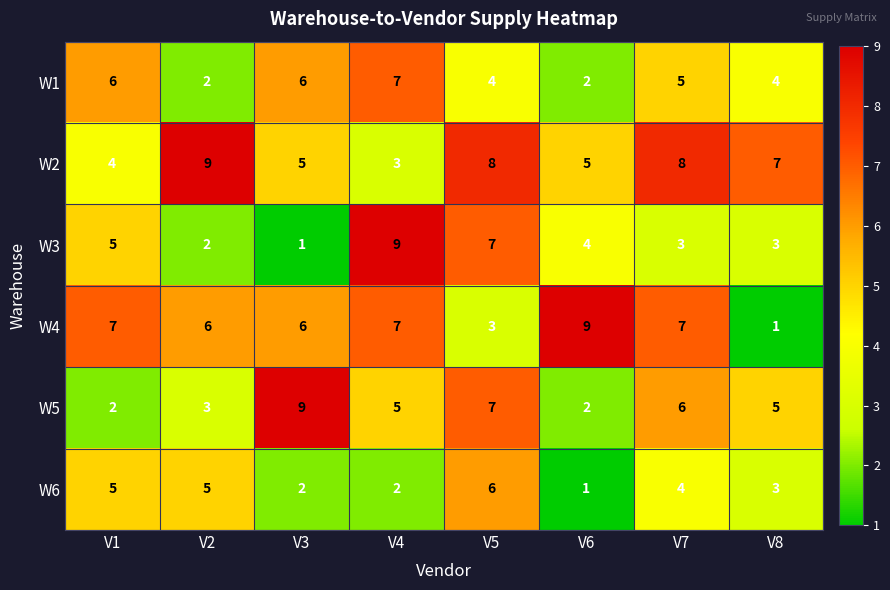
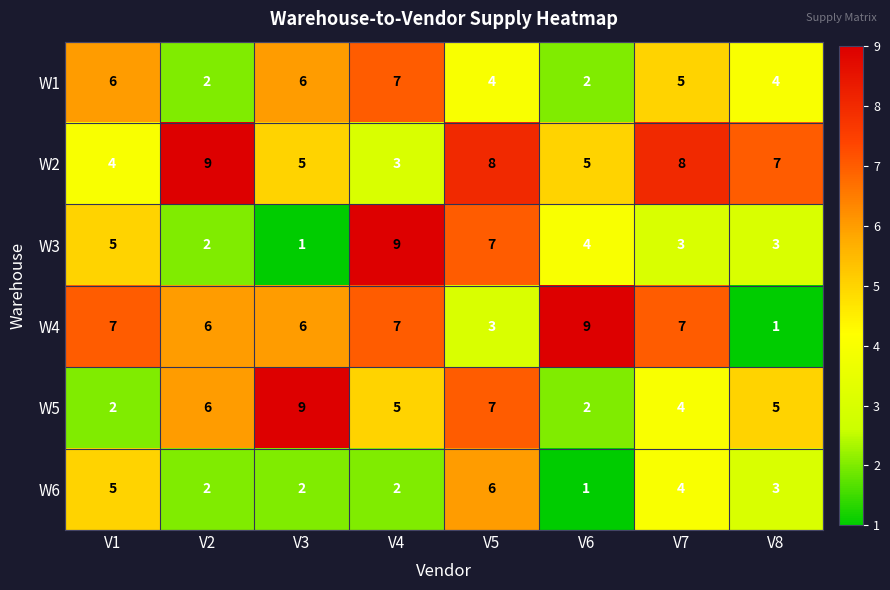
  {
    "W1": {
      "V1": 6,
      "V2": 2,
      "V3": 6,
      "V4": 7,
      "V5": 4,
      "V6": 2,
      "V7": 5,
      "V8": 4
    },
    "W2": {
      "V1": 4,
      "V2": 9,
      "V3": 5,
      "V4": 3,
      "V5": 8,
      "V6": 5,
      "V7": 8,
      "V8": 7
    },
    "W3": {
      "V1": 5,
      "V2": 2,
      "V3": 1,
      "V4": 9,
      "V5": 7,
      "V6": 4,
      "V7": 3,
      "V8": 3
    },
    "W4": {
      "V1": 7,
      "V2": 6,
      "V3": 6,
      "V4": 7,
      "V5": 3,
      "V6": 9,
      "V7": 7,
      "V8": 1
    },
    "W5": {
      "V1": 2,
-     "V2": 3,
+     "V2": 6,
      "V3": 9,
      "V4": 5,
      "V5": 7,
      "V6": 2,
-     "V7": 6,
+     "V7": 4,
      "V8": 5
    },
    "W6": {
      "V1": 5,
-     "V2": 5,
+     "V2": 2,
      "V3": 2,
      "V4": 2,
      "V5": 6,
      "V6": 1,
      "V7": 4,
      "V8": 3
    }
  }
